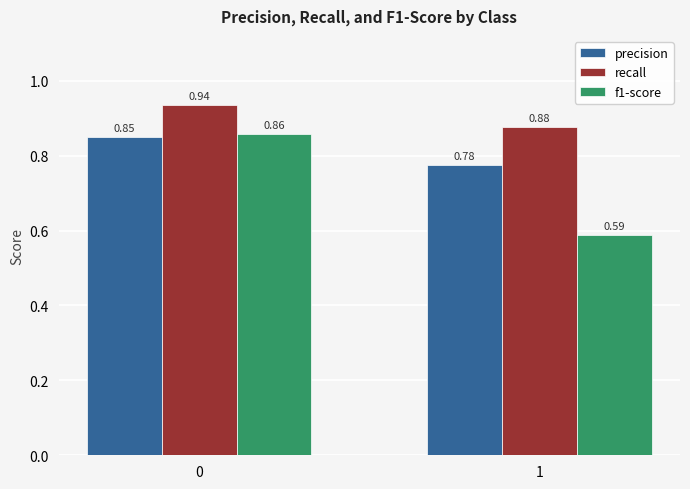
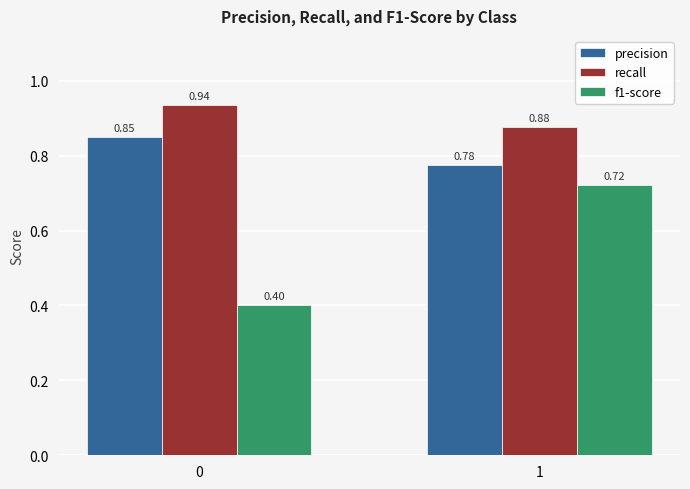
  {
    "precision": {
      "0": 0.85,
      "1": 0.78
    },
    "recall": {
      "0": 0.94,
      "1": 0.88
    },
    "f1-score": {
-     "0": 0.86,
-     "1": 0.59
+     "0": 0.40,
+     "1": 0.72
    }
  }
